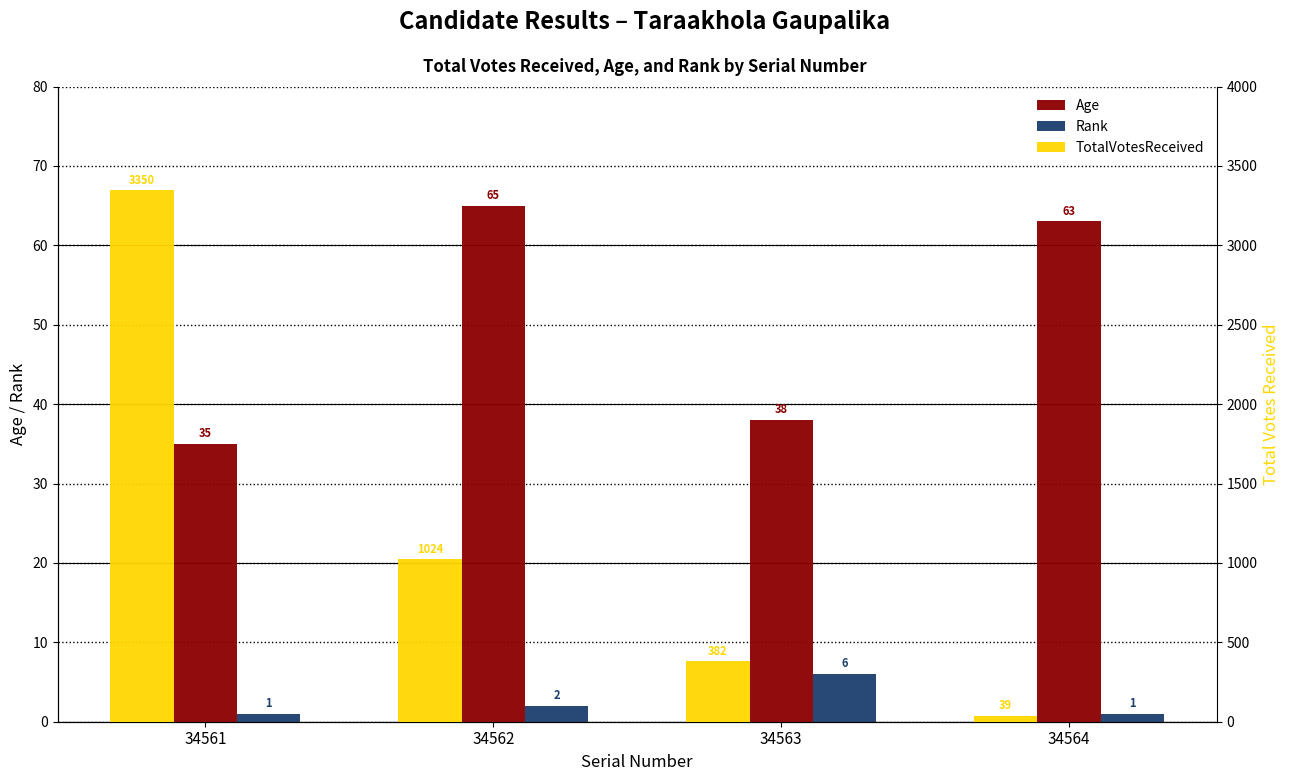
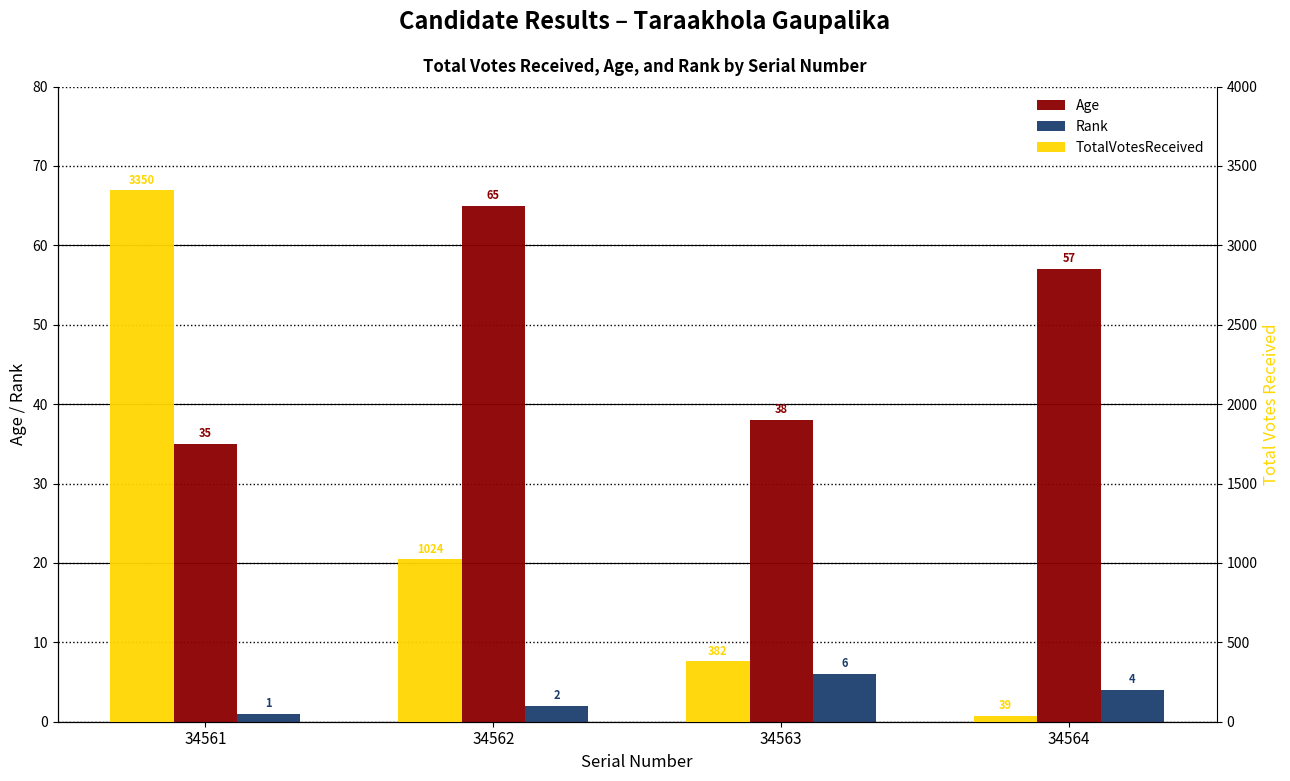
  {
    "Age": {
      "34561": 35,
      "34562": 65,
      "34563": 38,
-     "34564": 63
+     "34564": 57
    },
    "Rank": {
      "34561": 1,
      "34562": 2,
      "34563": 6,
-     "34564": 1
+     "34564": 4
    },
    "TotalVotesReceived": {
      "34561": 3350,
      "34562": 1024,
      "34563": 382,
      "34564": 39
    }
  }
